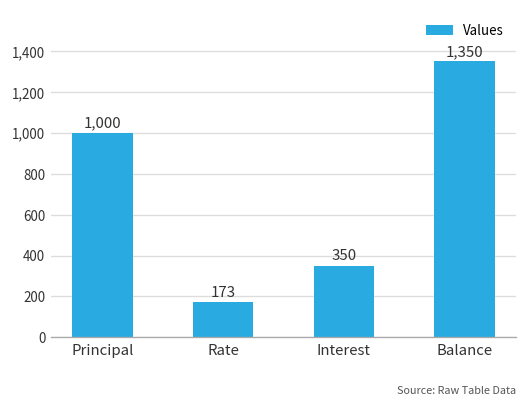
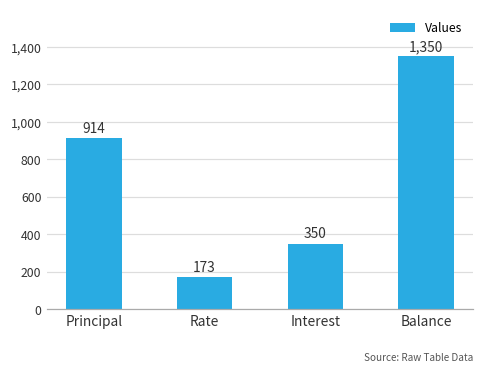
  {
-   "Principal": "1,000",
+   "Principal": "914",
    "Rate": "173",
    "Interest": "350",
    "Balance": "1,350"
  }
